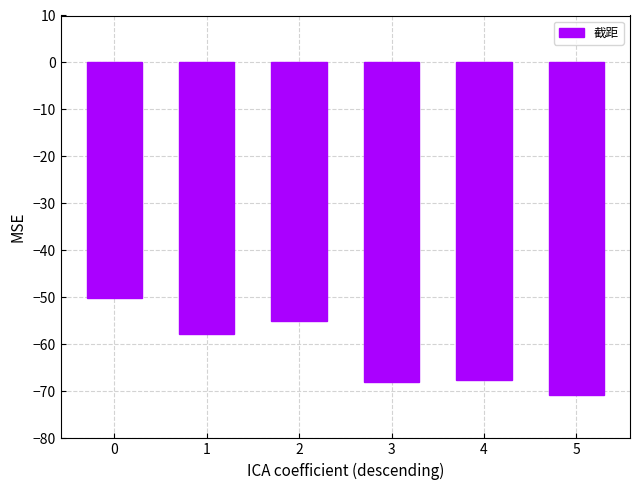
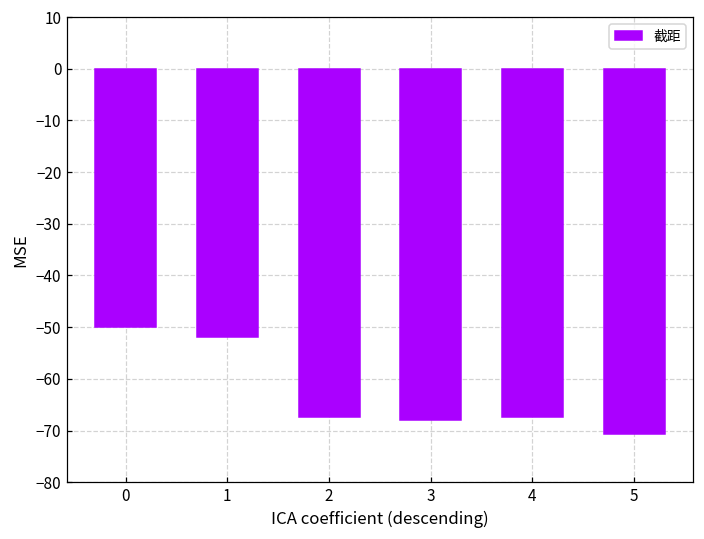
  {
    "0": -50,
-   "1": -58,
-   "2": -55,
+   "1": -52,
+   "2": -67,
    "3": -68,
    "4": -67,
    "5": -71
  }
